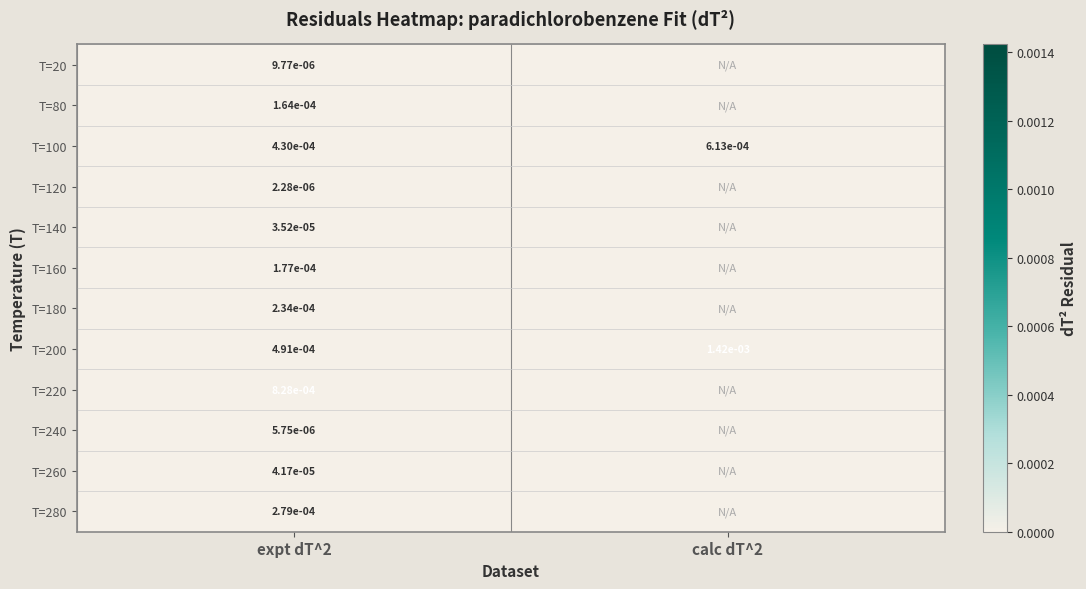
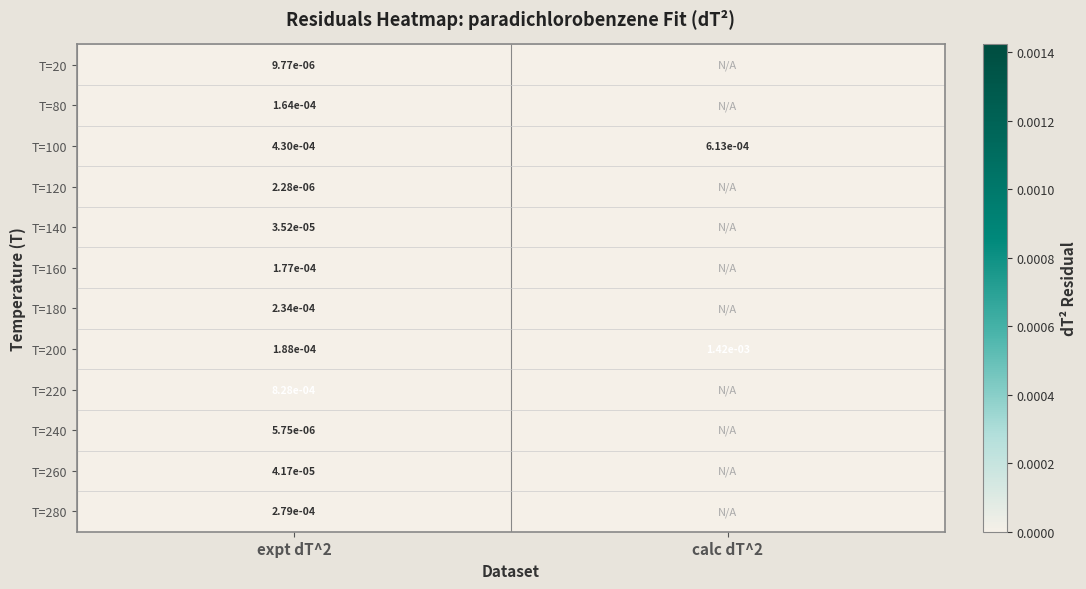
  {
    "T=20": {
      "expt dT^2": "9.77e-06"
    },
    "T=80": {
      "expt dT^2": "1.64e-04"
    },
    "T=100": {
      "expt dT^2": "4.30e-04",
      "calc dT^2": "6.13e-04"
    },
    "T=120": {
      "expt dT^2": "2.28e-06"
    },
    "T=140": {
      "expt dT^2": "3.52e-05"
    },
    "T=160": {
      "expt dT^2": "1.77e-04"
    },
    "T=180": {
      "expt dT^2": "2.34e-04"
    },
    "T=200": {
-     "expt dT^2": "4.91e-04"
+     "expt dT^2": "1.88e-04"
    },
    "T=240": {
      "expt dT^2": "5.75e-06"
    },
    "T=260": {
      "expt dT^2": "4.17e-05"
    },
    "T=280": {
      "expt dT^2": "2.79e-04"
    }
  }
